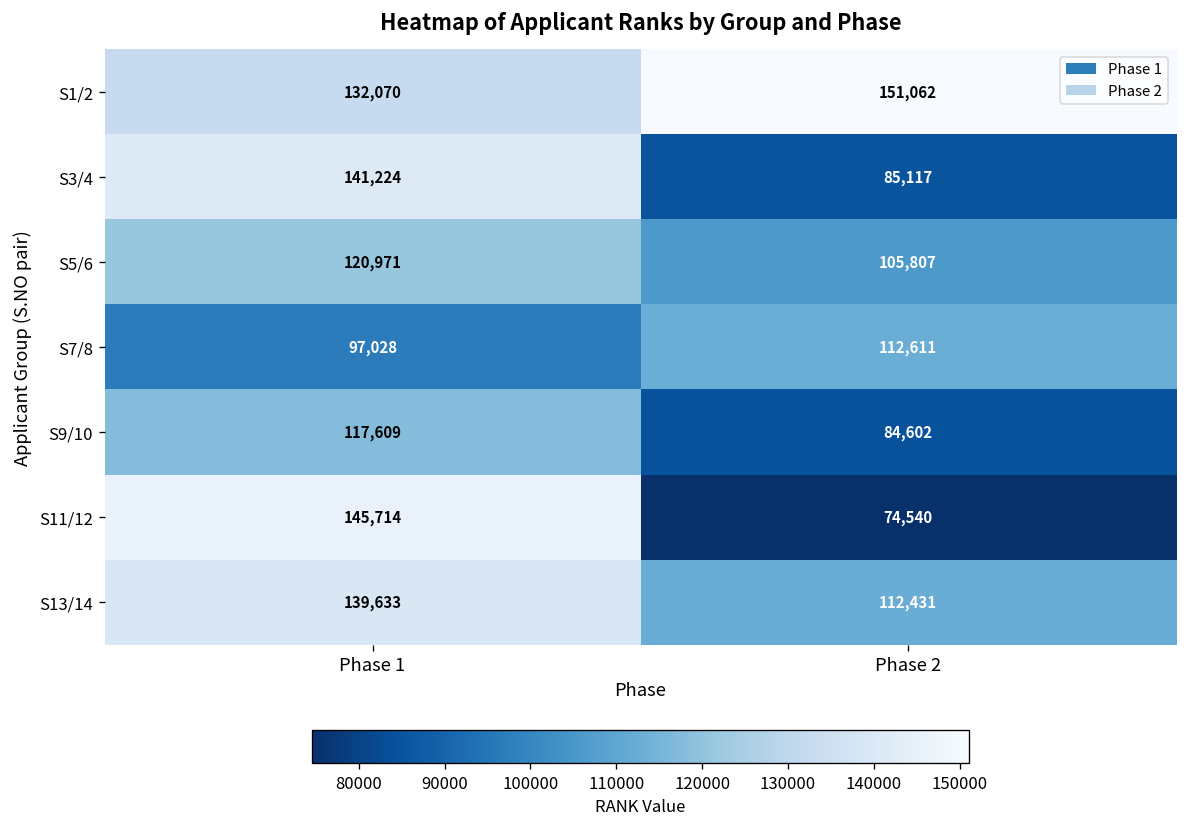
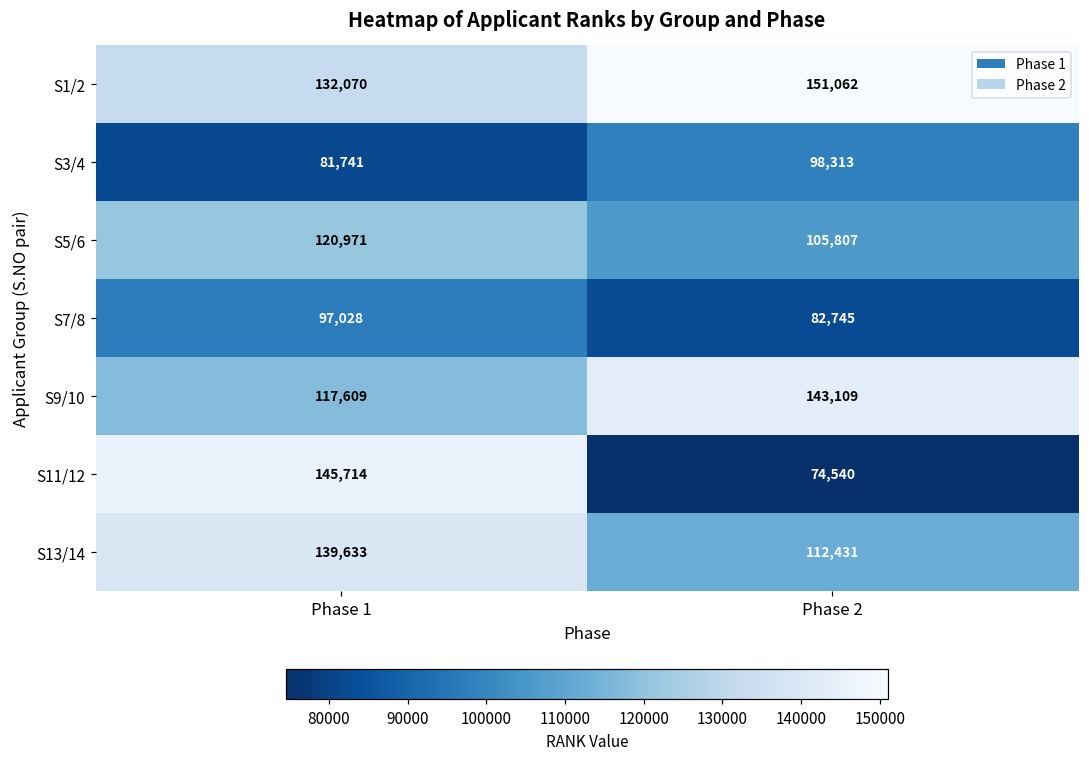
  {
    "S1/2": {
      "Phase 1": "132,070",
      "Phase 2": "151,062"
    },
    "S3/4": {
-     "Phase 1": "141,224",
-     "Phase 2": "85,117"
+     "Phase 1": "81,741",
+     "Phase 2": "98,313"
    },
    "S5/6": {
      "Phase 1": "120,971",
      "Phase 2": "105,807"
    },
    "S7/8": {
      "Phase 1": "97,028",
-     "Phase 2": "112,611"
+     "Phase 2": "82,745"
    },
    "S9/10": {
      "Phase 1": "117,609",
-     "Phase 2": "84,602"
+     "Phase 2": "143,109"
    },
    "S11/12": {
      "Phase 1": "145,714",
      "Phase 2": "74,540"
    },
    "S13/14": {
      "Phase 1": "139,633",
      "Phase 2": "112,431"
    }
  }
